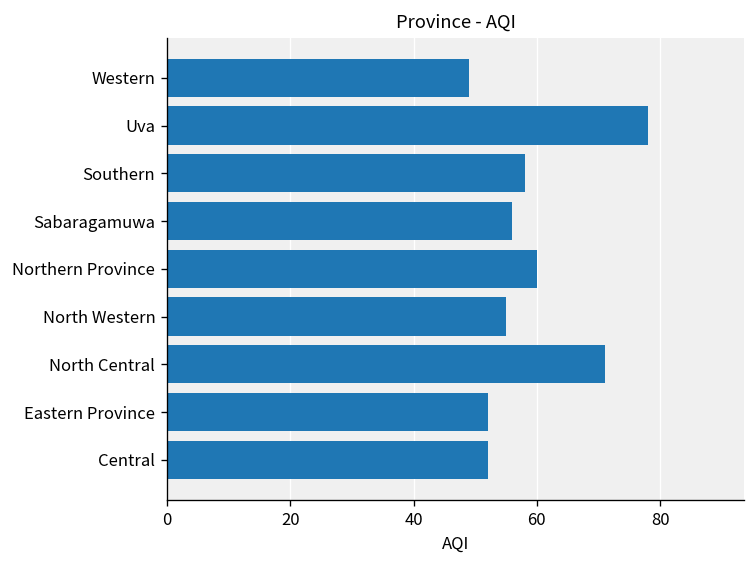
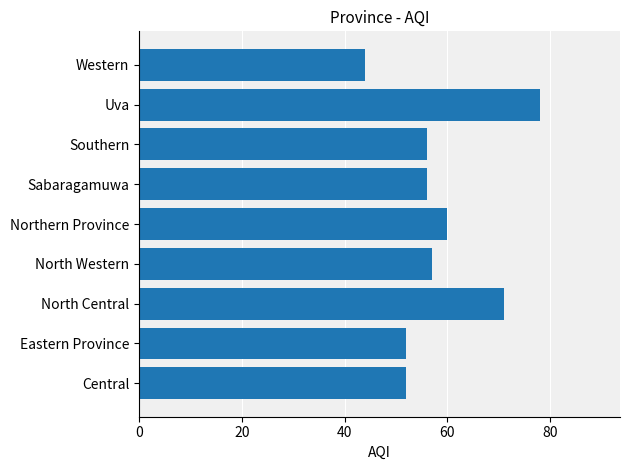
  {
-   "Western": 49,
+   "Western": 44,
    "Uva": 78,
-   "Southern": 58,
+   "Southern": 56,
    "Sabaragamuwa": 56,
    "Northern Province": 60,
-   "North Western": 55,
+   "North Western": 57,
    "North Central": 71,
    "Eastern Province": 52,
    "Central": 52
  }
